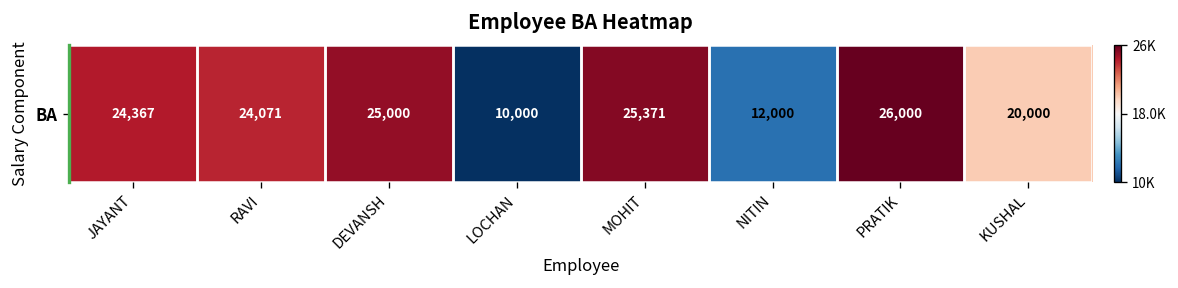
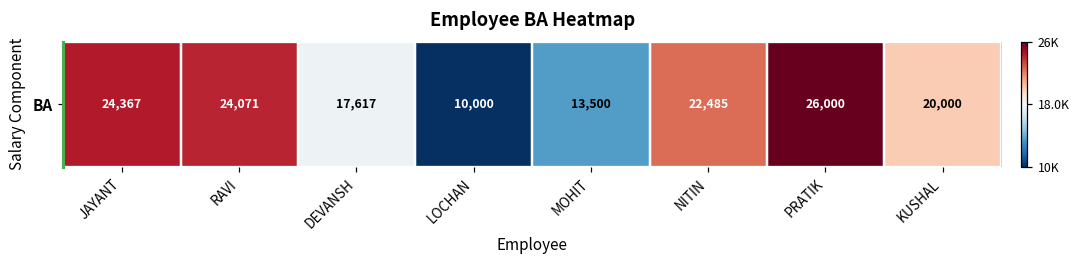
  {
    "BA": {
      "JAYANT": "24,367",
      "RAVI": "24,071",
-     "DEVANSH": "25,000",
+     "DEVANSH": "17,617",
      "LOCHAN": "10,000",
-     "MOHIT": "25,371",
-     "NITIN": "12,000",
+     "MOHIT": "13,500",
+     "NITIN": "22,485",
      "PRATIK": "26,000",
      "KUSHAL": "20,000"
    }
  }
